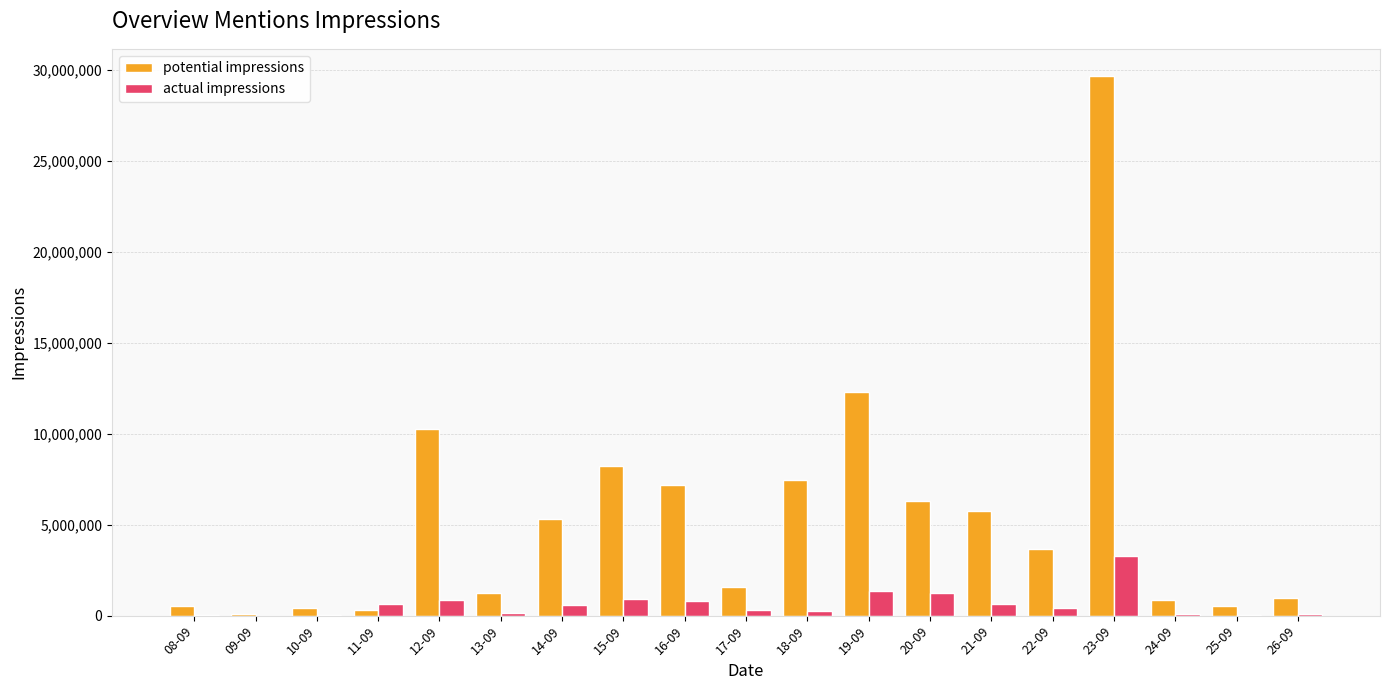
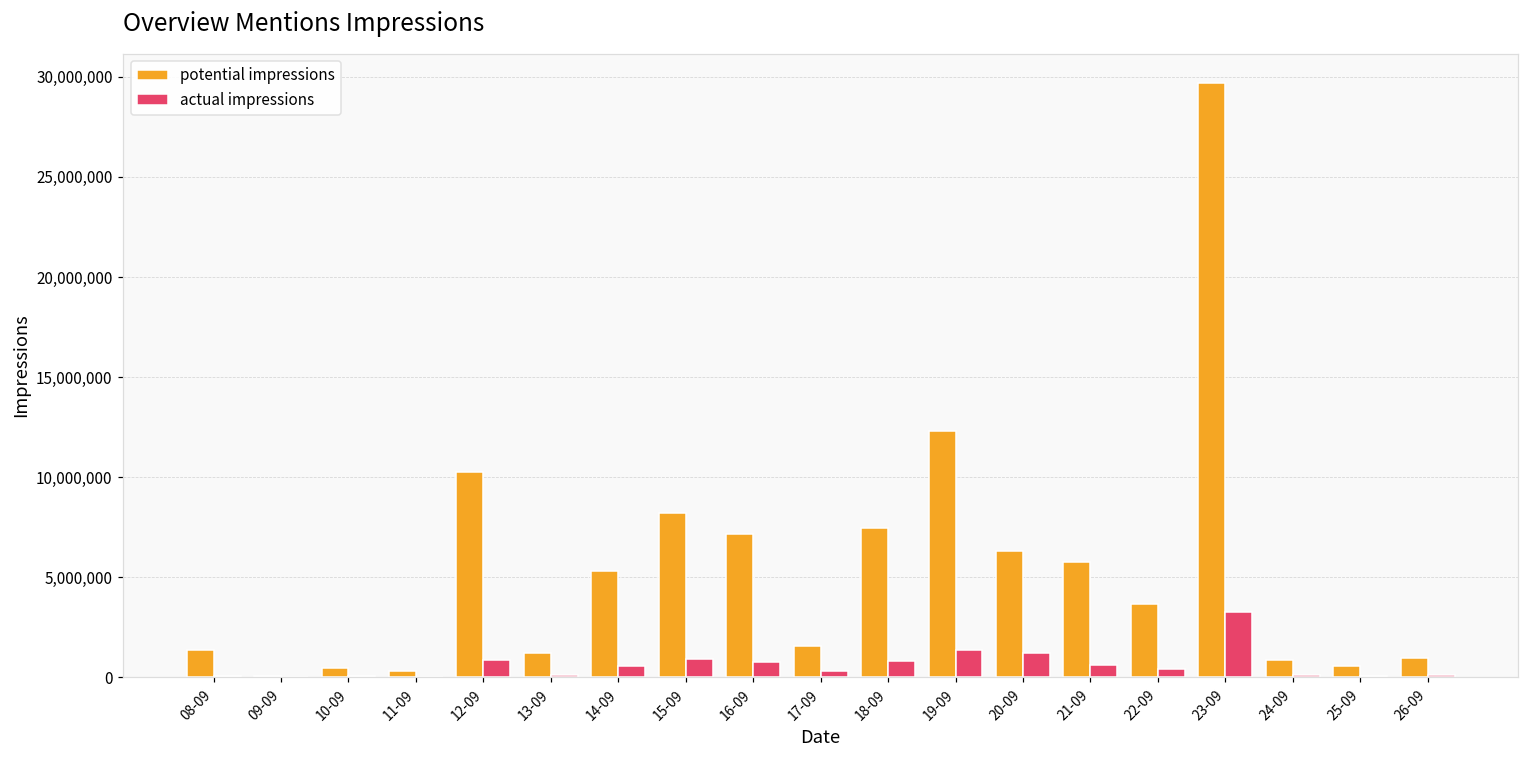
  {
    "potential impressions": {
-     "08-09": "500,000",
+     "08-09": "1,400,000",
      "10-09": "400,000",
      "11-09": "300,000",
      "12-09": "10,300,000",
      "13-09": "1,200,000",
      "14-09": "5,300,000",
      "15-09": "8,200,000",
      "16-09": "7,200,000",
      "17-09": "1,600,000",
      "18-09": "7,500,000",
      "19-09": "12,300,000",
      "20-09": "6,300,000",
      "21-09": "5,800,000",
      "22-09": "3,700,000",
      "23-09": "29,700,000",
      "24-09": "800,000",
      "25-09": "600,000",
      "26-09": "1,000,000"
    },
    "actual impressions": {
-     "11-09": "600,000",
+     "11-09": "0",
      "12-09": "900,000",
      "14-09": "600,000",
      "15-09": "900,000",
      "16-09": "800,000",
      "17-09": "300,000",
-     "18-09": "300,000",
+     "18-09": "800,000",
      "19-09": "1,400,000",
      "20-09": "1,200,000",
      "21-09": "600,000",
      "22-09": "400,000",
      "23-09": "3,300,000"
    }
  }
